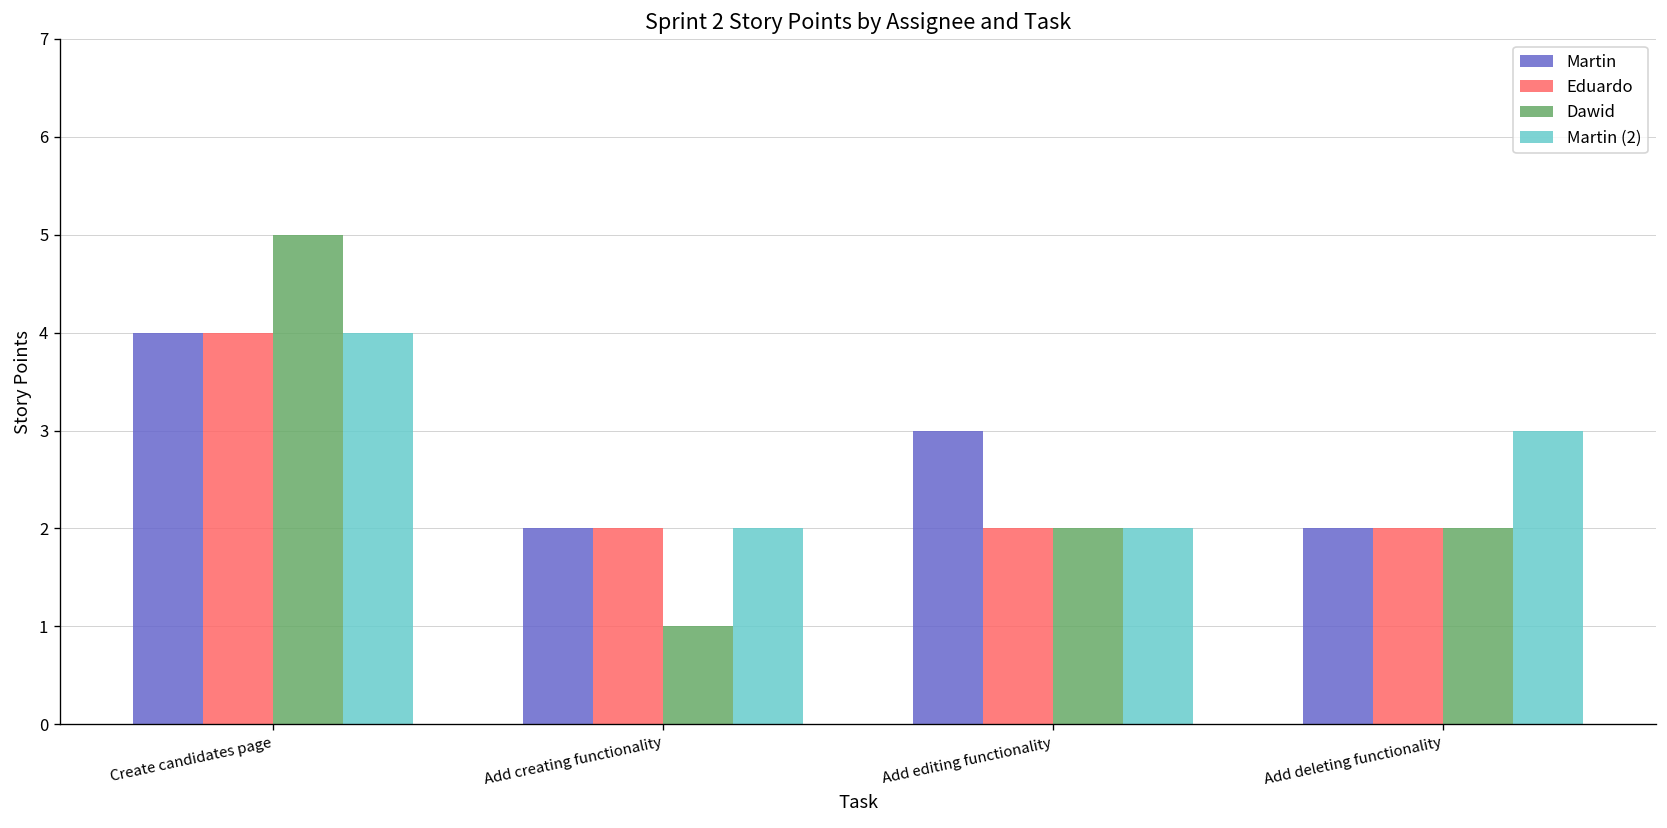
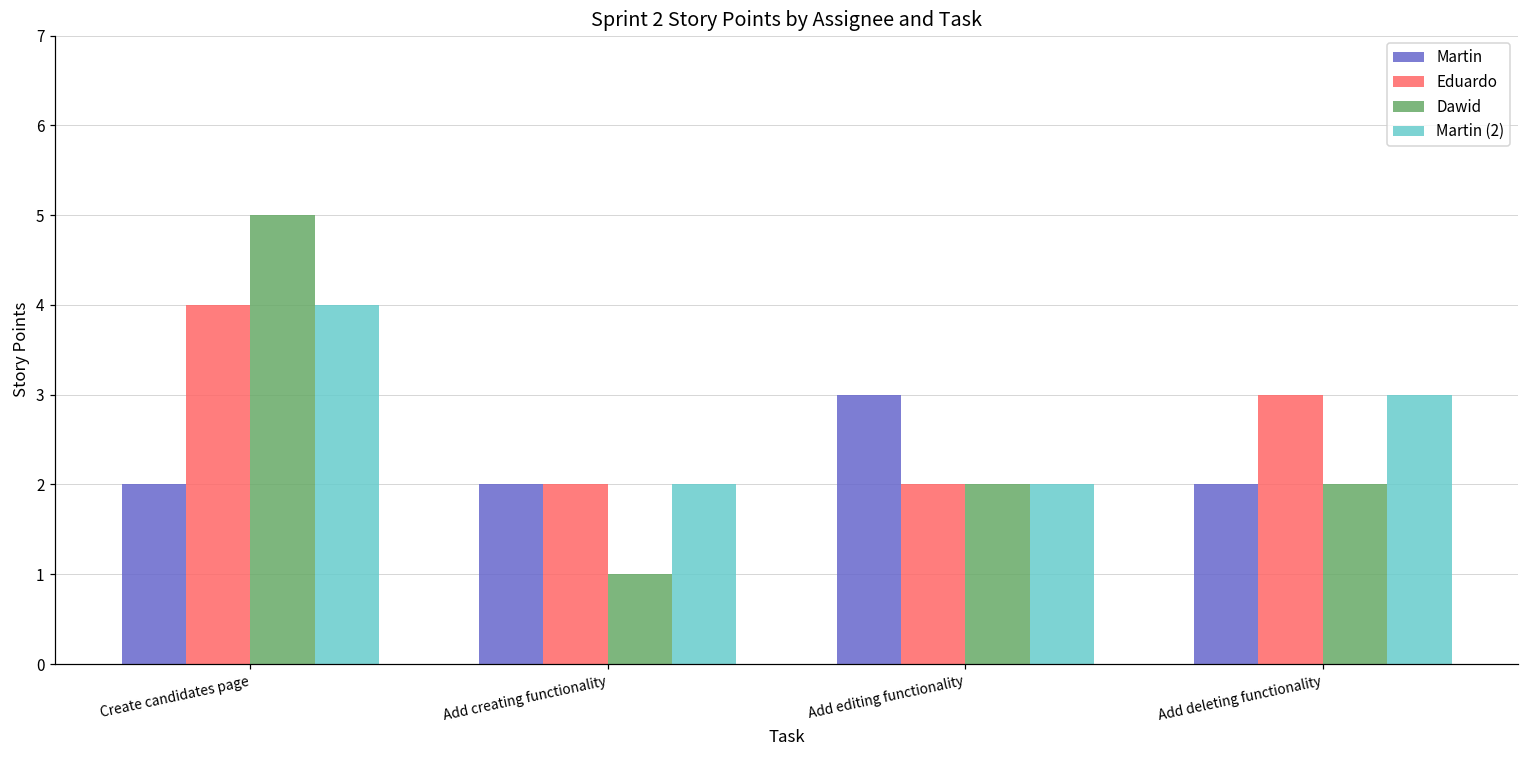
  {
    "Martin": {
-     "Create candidates page": 4,
+     "Create candidates page": 2,
      "Add creating functionality": 2,
      "Add editing functionality": 3,
      "Add deleting functionality": 2
    },
    "Eduardo": {
      "Create candidates page": 4,
      "Add creating functionality": 2,
      "Add editing functionality": 2,
-     "Add deleting functionality": 2
+     "Add deleting functionality": 3
    },
    "Dawid": {
      "Create candidates page": 5,
      "Add creating functionality": 1,
      "Add editing functionality": 2,
      "Add deleting functionality": 2
    },
    "Martin (2)": {
      "Create candidates page": 4,
      "Add creating functionality": 2,
      "Add editing functionality": 2,
      "Add deleting functionality": 3
    }
  }
